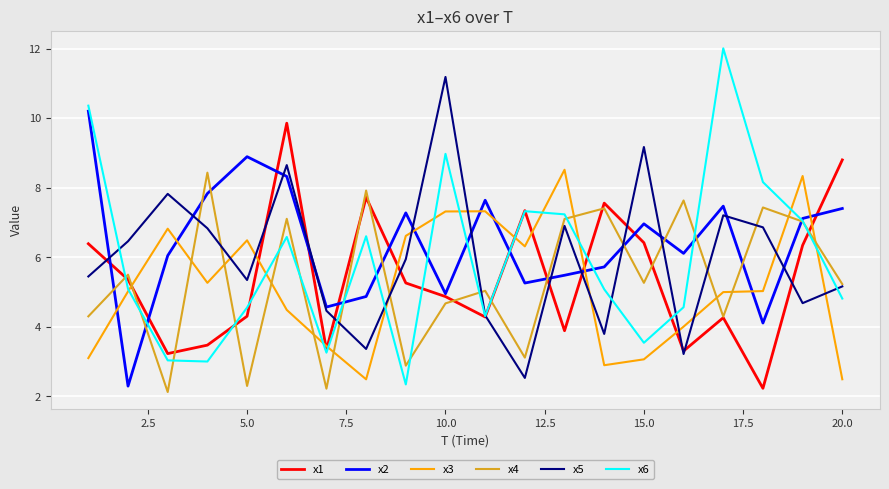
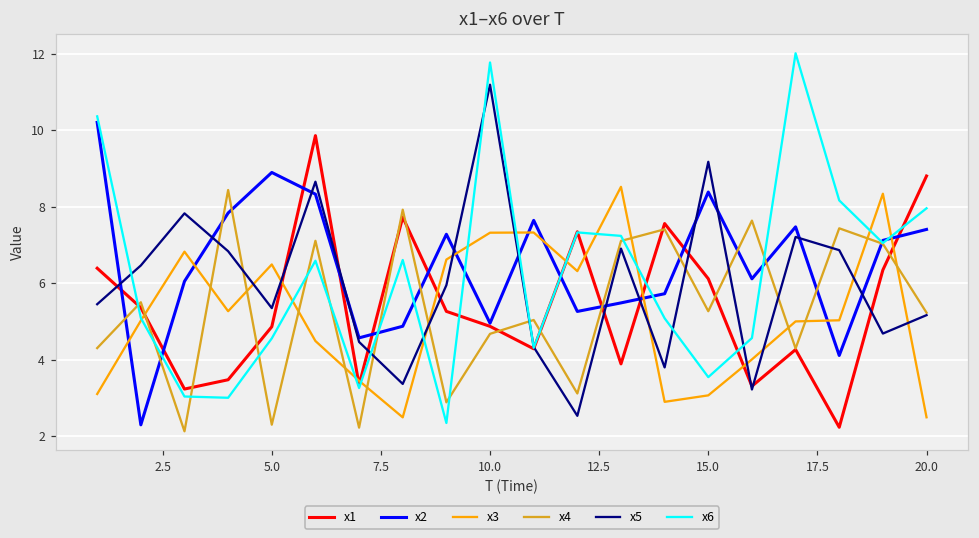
  {
    "x1": {
-     "5.0": 4.3,
+     "5.0": 4.9,
      "10.0": 4.9,
-     "15.0": 6.4,
+     "15.0": 6.1,
      "20.0": 8.8
    },
    "x2": {
      "5.0": 8.9,
      "10.0": 5.0,
-     "15.0": 7.0,
+     "15.0": 8.4,
      "20.0": 7.4
    },
    "x5": {
      "5.0": 5.3,
      "10.0": 11.2,
      "15.0": 9.2
    },
    "x6": {
      "5.0": 4.6,
-     "10.0": 9.0,
+     "10.0": 11.8,
      "15.0": 3.5,
-     "20.0": 4.8
+     "20.0": 8.0
    }
  }
